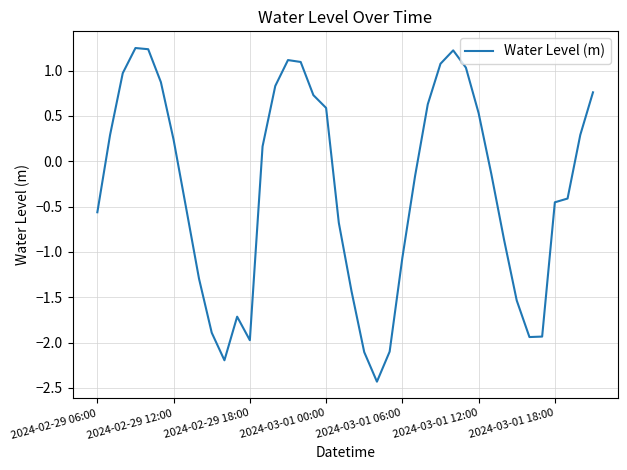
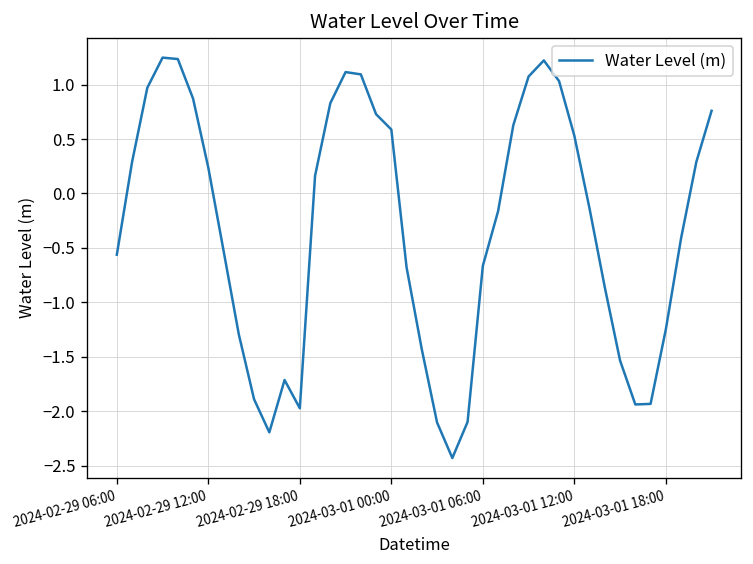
  {
    "2024-02-29 06:00": -0.6,
    "2024-02-29 12:00": 0.2,
    "2024-02-29 18:00": -2.0,
    "2024-03-01 00:00": 0.6,
-   "2024-03-01 06:00": -1.1,
+   "2024-03-01 06:00": -0.7,
    "2024-03-01 12:00": 0.5,
-   "2024-03-01 18:00": -0.5
+   "2024-03-01 18:00": -1.2
  }
